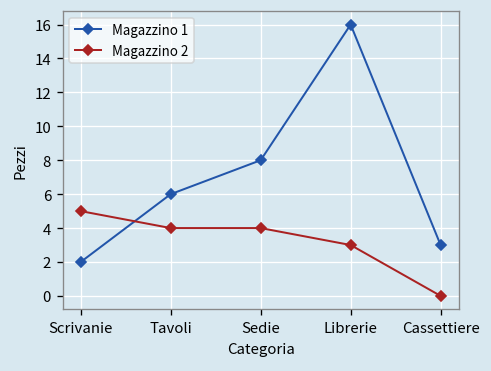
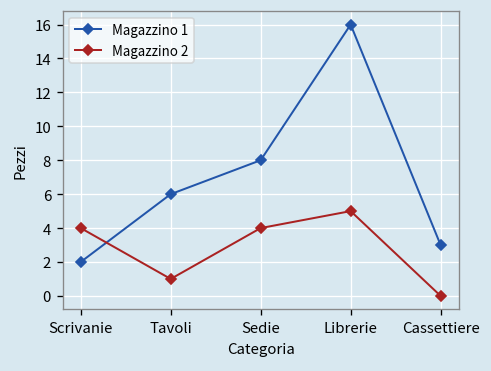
  {
    "Magazzino 1": {
      "Scrivanie": 2,
      "Tavoli": 6,
      "Sedie": 8,
      "Librerie": 16,
      "Cassettiere": 3
    },
    "Magazzino 2": {
-     "Scrivanie": 5,
-     "Tavoli": 4,
+     "Scrivanie": 4,
+     "Tavoli": 1,
      "Sedie": 4,
-     "Librerie": 3,
+     "Librerie": 5,
      "Cassettiere": 0
    }
  }
